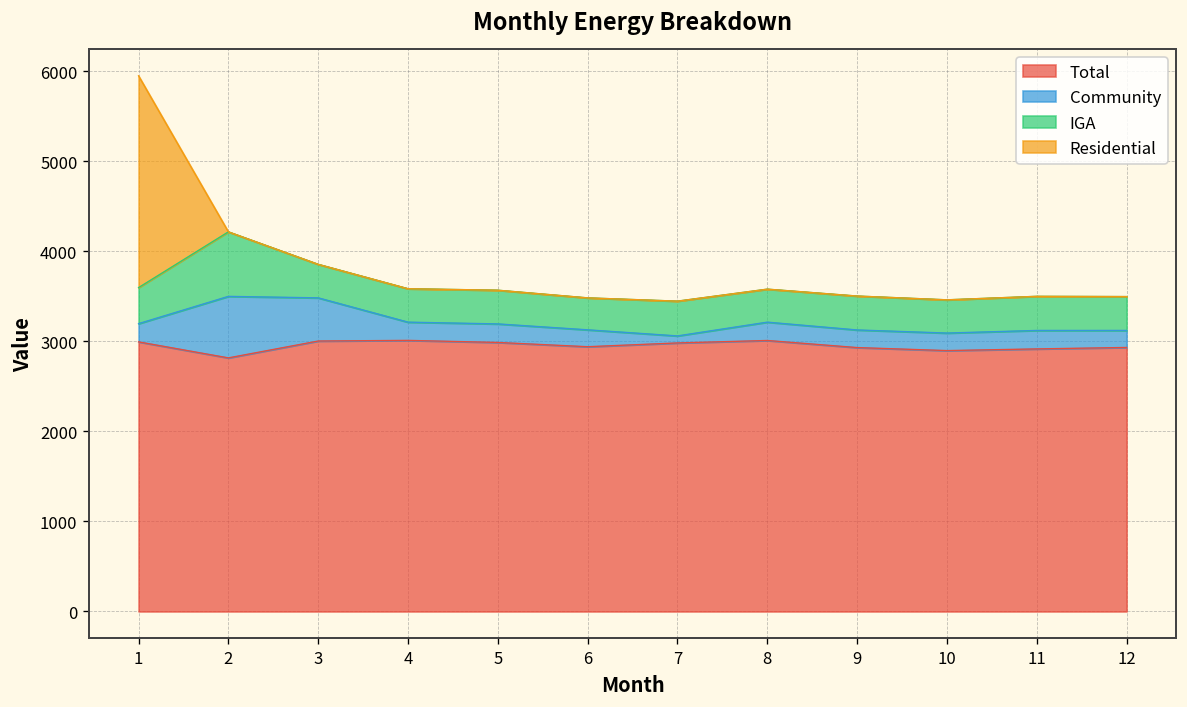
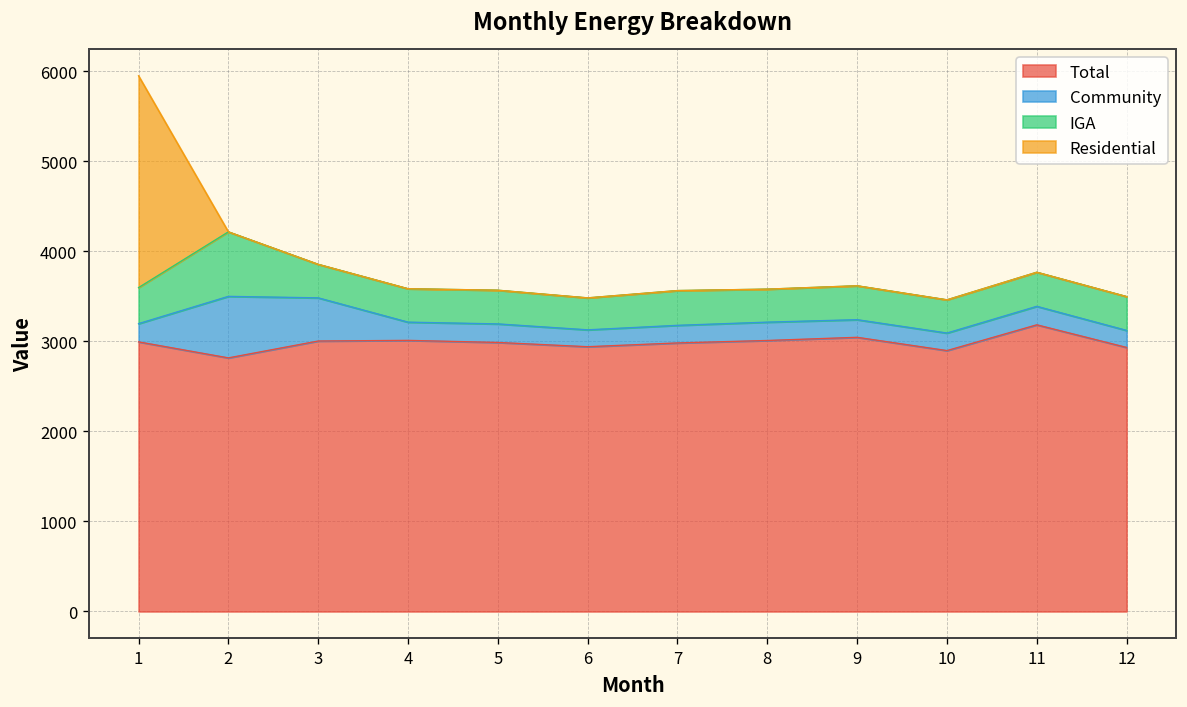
  {
    "Total": {
      "1": 3000,
      "2": 2800,
      "3": 3000,
      "4": 3000,
      "5": 3000,
      "6": 2900,
      "7": 3000,
      "8": 3000,
-     "9": 2900,
+     "9": 3000,
      "10": 2900,
-     "11": 2900,
+     "11": 3200,
      "12": 2900
    },
    "Community": {
      "1": 200,
      "2": 700,
      "3": 500,
      "4": 200,
      "5": 200,
      "6": 200,
-     "7": 100,
+     "7": 200,
      "8": 200,
      "9": 200,
      "10": 200,
      "11": 200,
      "12": 200
    },
    "IGA": {
      "1": 400
    },
    "Residential": {
      "1": 2400
    }
  }
